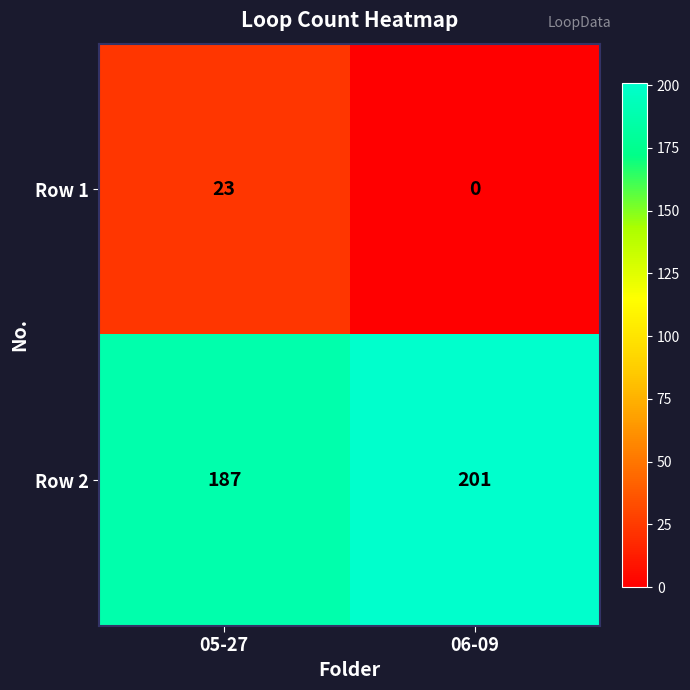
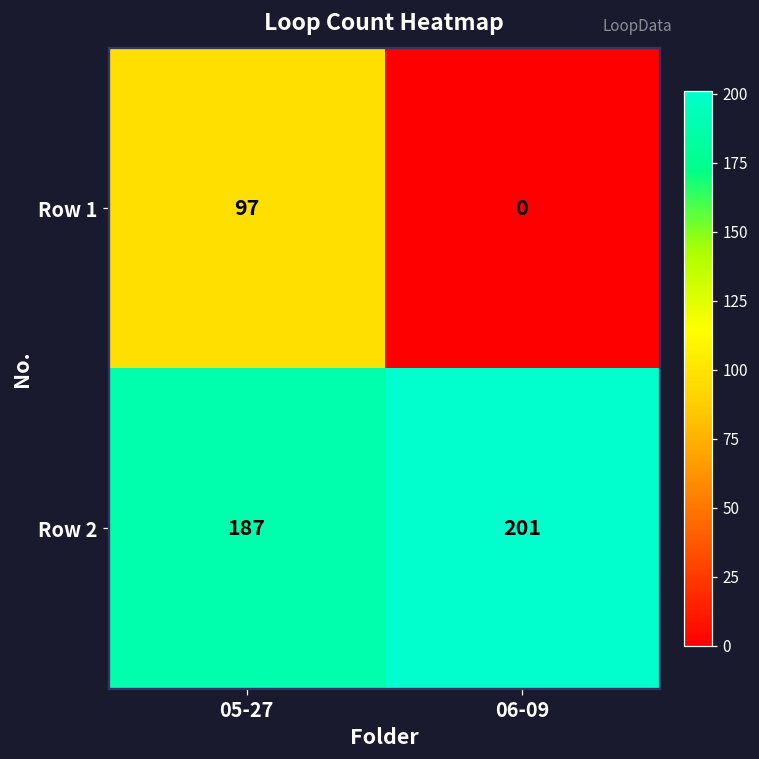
  {
    "Row 1": {
-     "05-27": 23,
+     "05-27": 97,
      "06-09": 0
    },
    "Row 2": {
      "05-27": 187,
      "06-09": 201
    }
  }
